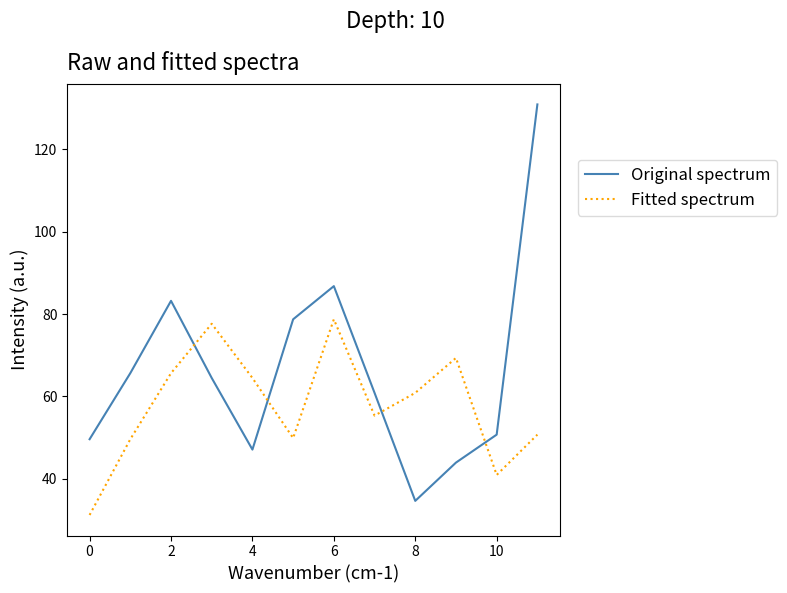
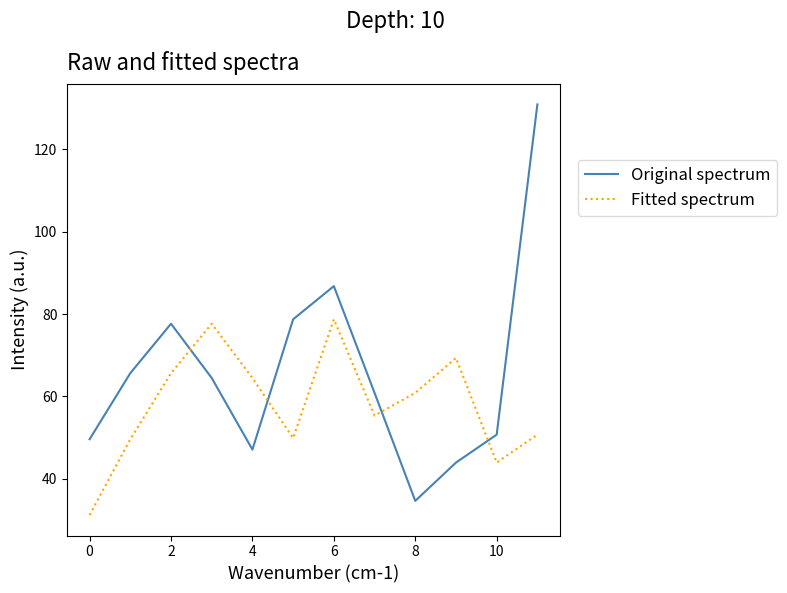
  {
    "Original spectrum": {
      "0": 50,
-     "2": 83,
+     "2": 78,
      "4": 47,
      "6": 87,
      "8": 35,
      "10": 51
    },
    "Fitted spectrum": {
      "0": 31,
      "2": 66,
      "4": 64,
      "6": 79,
      "8": 61,
-     "10": 41
+     "10": 44
    }
  }
